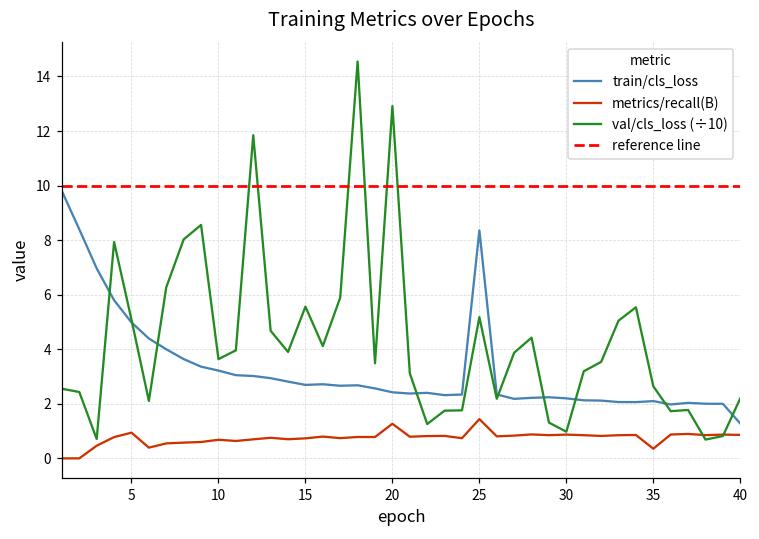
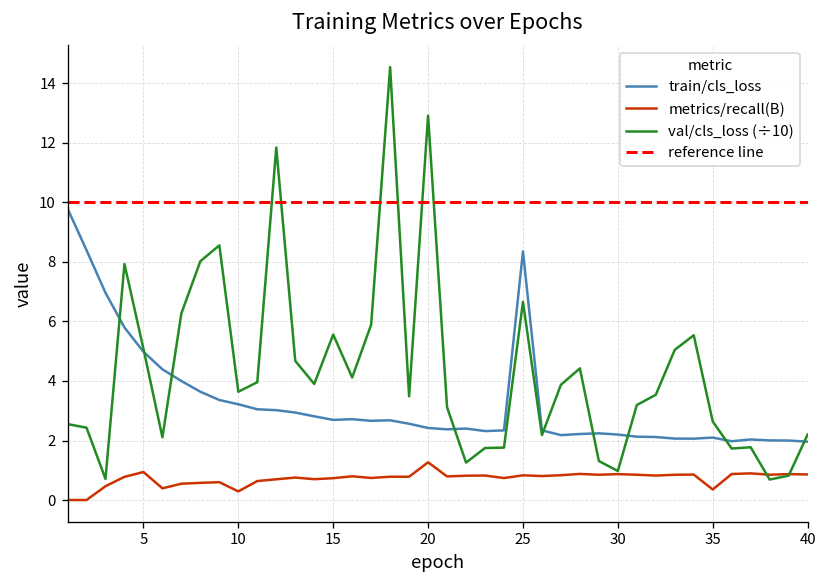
  {
    "train/cls_loss": {
      "10": 3.2,
      "15": 2.7,
      "20": 2.4,
      "25": 8.4,
      "30": 2.2,
      "35": 2.1,
-     "40": 1.3
+     "40": 2.0
    },
    "metrics/recall(B)": {
      "5": 0.9,
-     "10": 0.7,
+     "10": 0.3,
      "15": 0.7,
      "20": 1.3,
-     "25": 1.4,
+     "25": 0.8,
      "30": 0.9,
      "35": 0.4,
      "40": 0.9
    },
    "val/cls_loss (÷10)": {
      "10": 3.6,
      "15": 5.6,
      "20": 12.9,
-     "25": 5.2,
+     "25": 6.7,
      "30": 1.0,
      "35": 2.6,
      "40": 2.2
    }
  }
